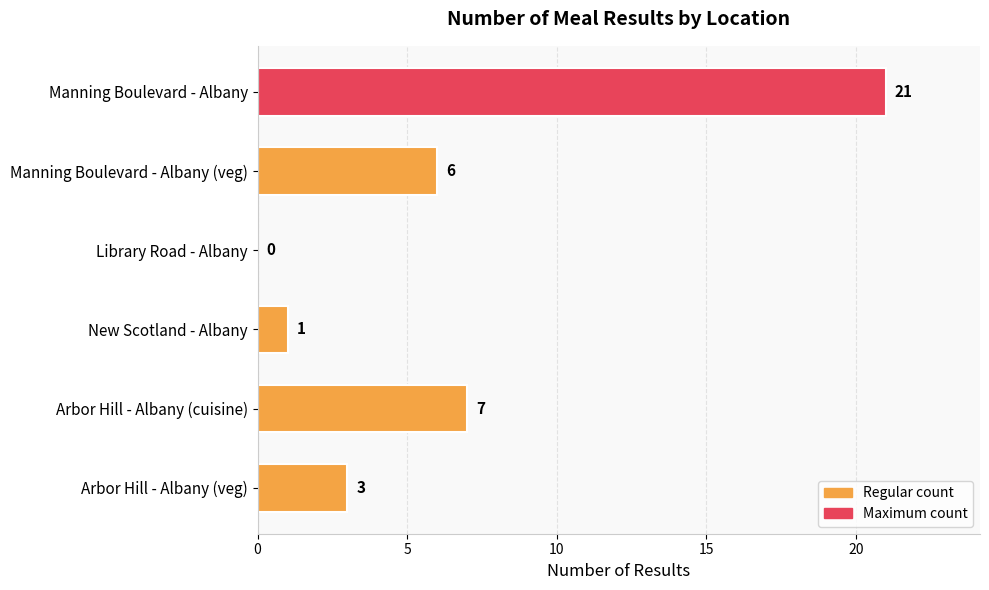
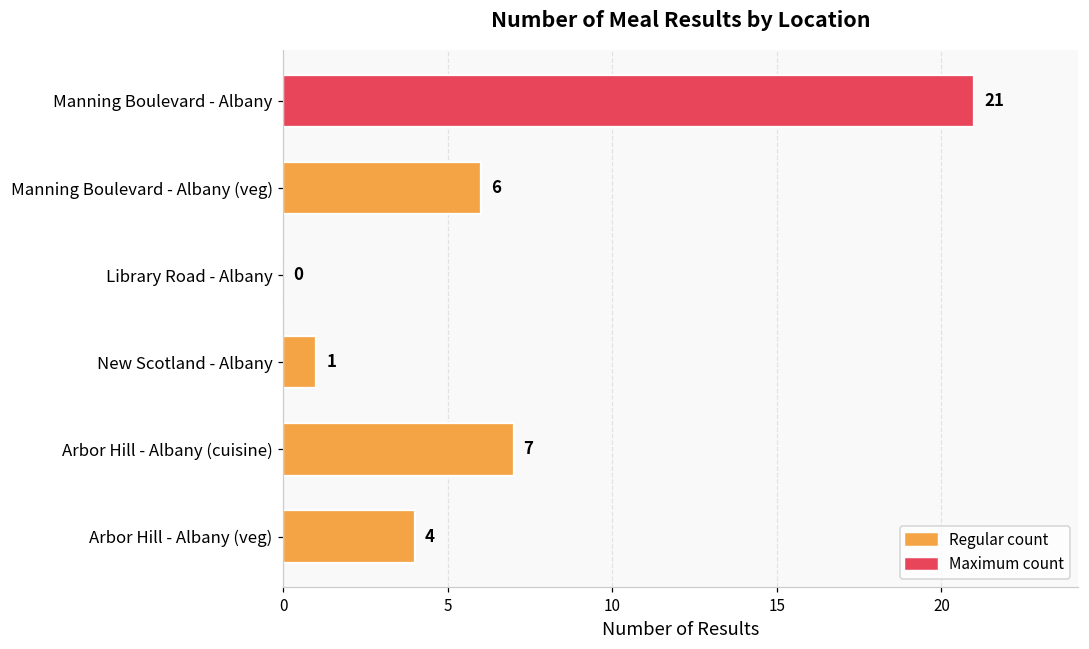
  {
    "Manning Boulevard - Albany": 21,
    "Manning Boulevard - Albany (veg)": 6,
    "Library Road - Albany": 0,
    "New Scotland - Albany": 1,
    "Arbor Hill - Albany (cuisine)": 7,
-   "Arbor Hill - Albany (veg)": 3
+   "Arbor Hill - Albany (veg)": 4
  }
